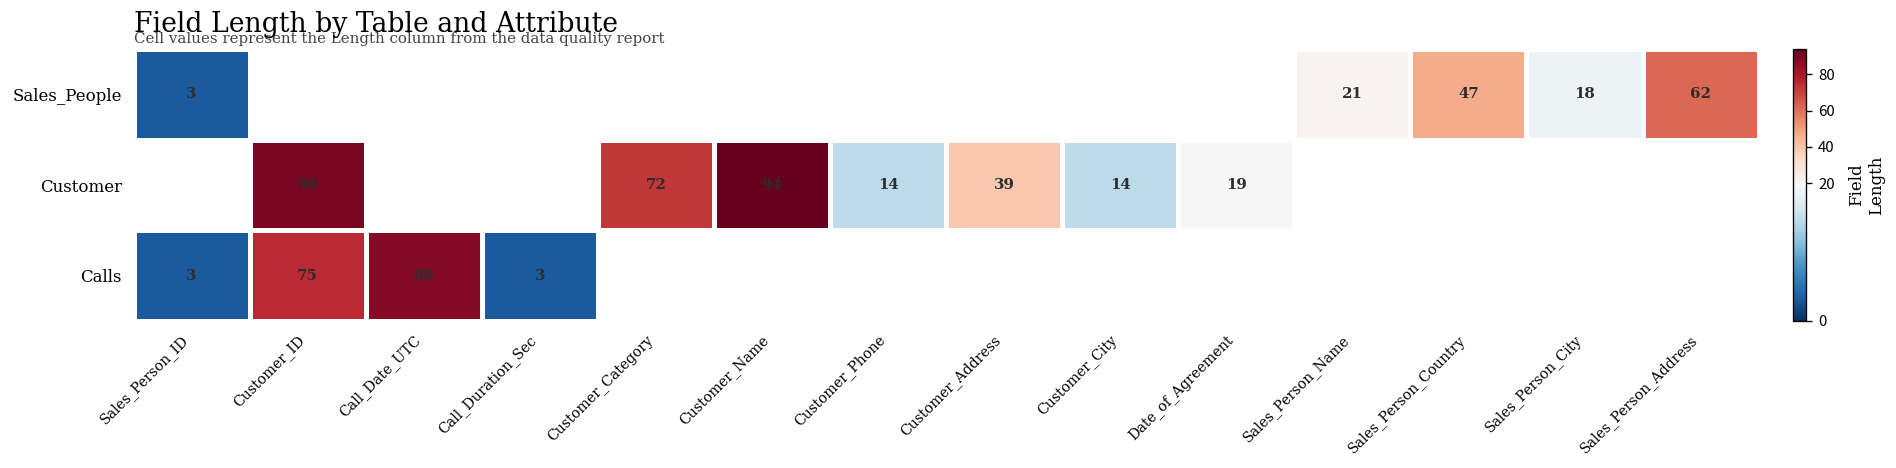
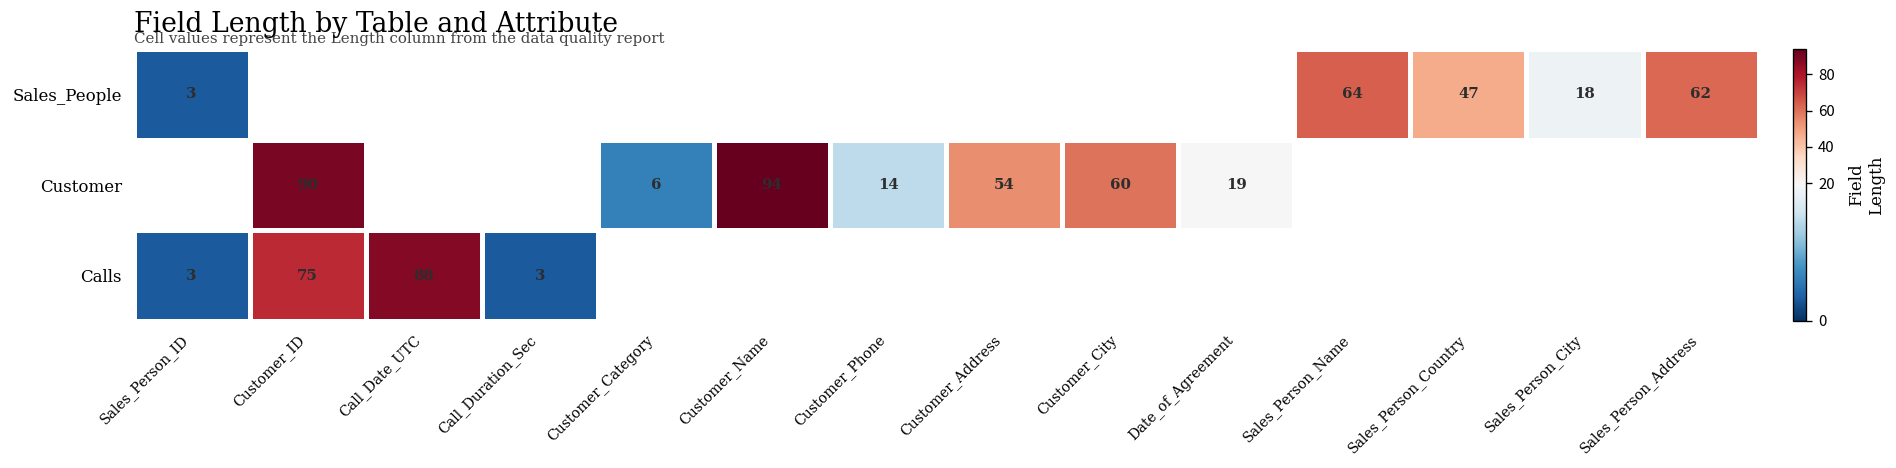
  {
    "Sales_People": {
      "Sales_Person_ID": 3,
-     "Sales_Person_Name": 21,
+     "Sales_Person_Name": 64,
      "Sales_Person_Country": 47,
      "Sales_Person_City": 18,
      "Sales_Person_Address": 62
    },
    "Customer": {
      "Customer_ID": 90,
-     "Customer_Category": 72,
+     "Customer_Category": 6,
      "Customer_Name": 94,
      "Customer_Phone": 14,
-     "Customer_Address": 39,
-     "Customer_City": 14,
+     "Customer_Address": 54,
+     "Customer_City": 60,
      "Date_of_Agreement": 19
    },
    "Calls": {
      "Sales_Person_ID": 3,
      "Customer_ID": 75,
      "Call_Date_UTC": 88,
      "Call_Duration_Sec": 3
    }
  }
